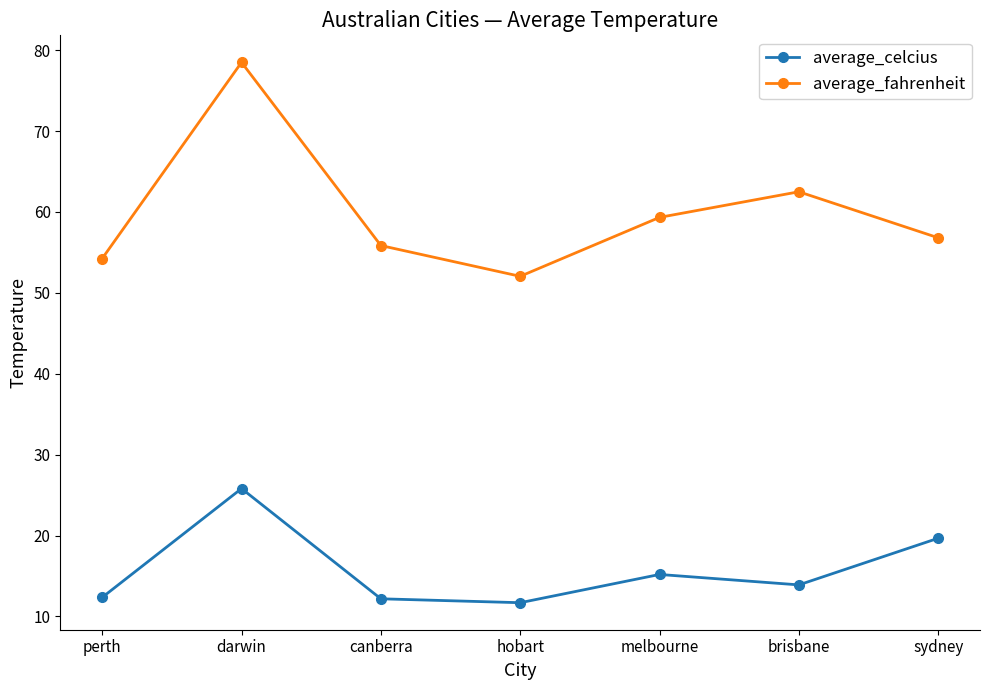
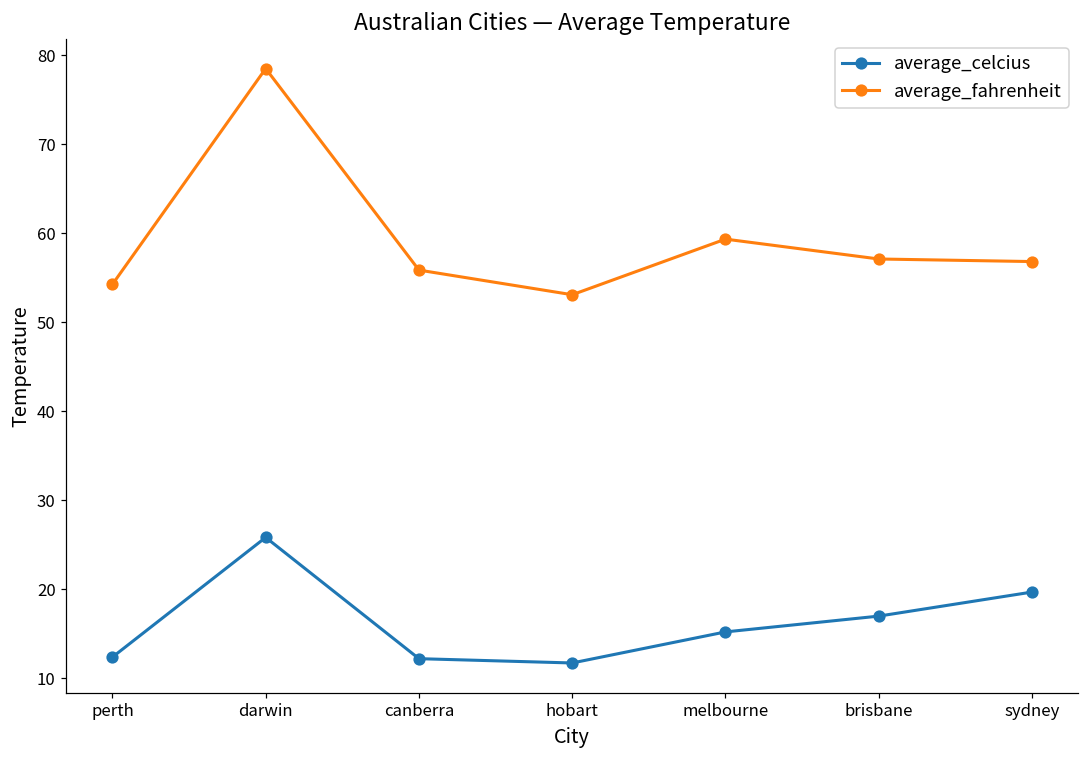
  {
    "average_celcius": {
      "perth": 12,
      "darwin": 26,
      "canberra": 12,
      "hobart": 12,
      "melbourne": 15,
-     "brisbane": 14,
+     "brisbane": 17,
      "sydney": 20
    },
    "average_fahrenheit": {
      "perth": 54,
      "darwin": 79,
      "canberra": 56,
-     "hobart": 52,
+     "hobart": 53,
      "melbourne": 59,
-     "brisbane": 63,
+     "brisbane": 57,
      "sydney": 57
    }
  }
